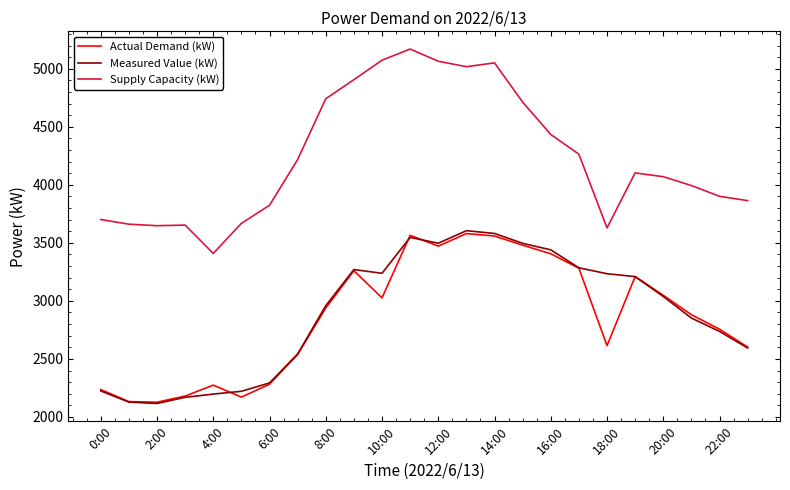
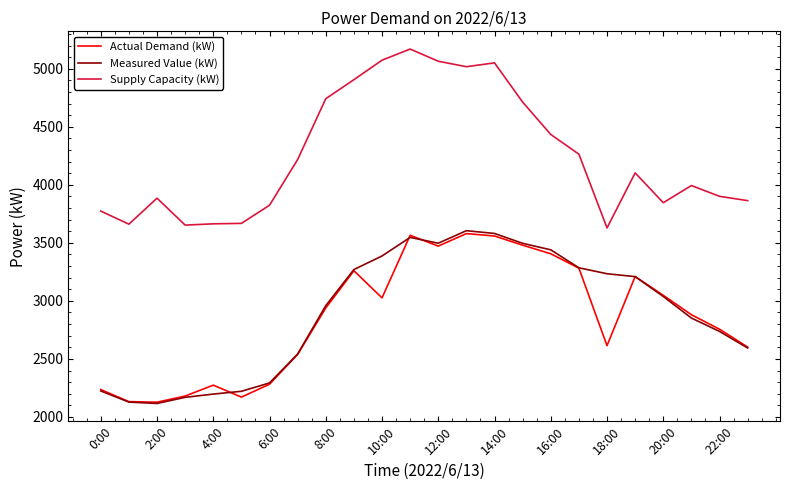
  {
    "Actual Demand (kW)": {
      "4:00": 2270,
      "10:00": 3030,
      "12:00": 3470,
      "16:00": 3410,
      "18:00": 2610
    },
    "Measured Value (kW)": {
      "4:00": 2200,
-     "10:00": 3240,
+     "10:00": 3390,
      "12:00": 3500,
      "16:00": 3440,
      "18:00": 3230
    },
    "Supply Capacity (kW)": {
-     "0:00": 3700,
-     "2:00": 3650,
-     "4:00": 3410,
+     "0:00": 3770,
+     "2:00": 3890,
+     "4:00": 3660,
      "6:00": 3820,
      "8:00": 4740,
      "10:00": 5070,
      "12:00": 5070,
      "14:00": 5050,
      "16:00": 4430,
      "18:00": 3630,
-     "20:00": 4070,
+     "20:00": 3850,
      "22:00": 3900
    }
  }
